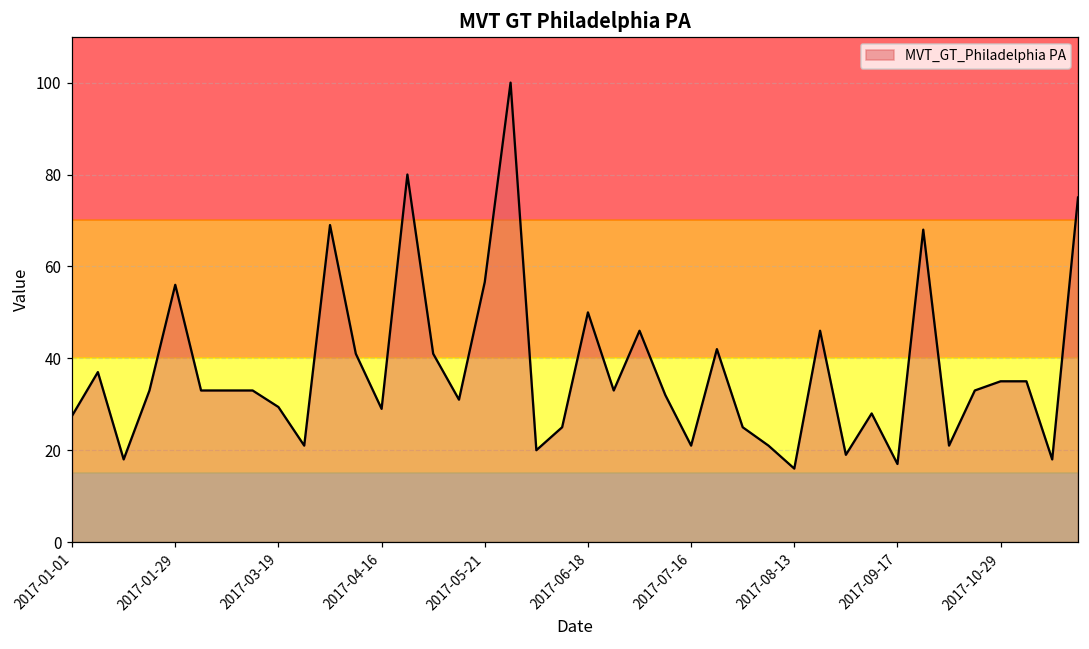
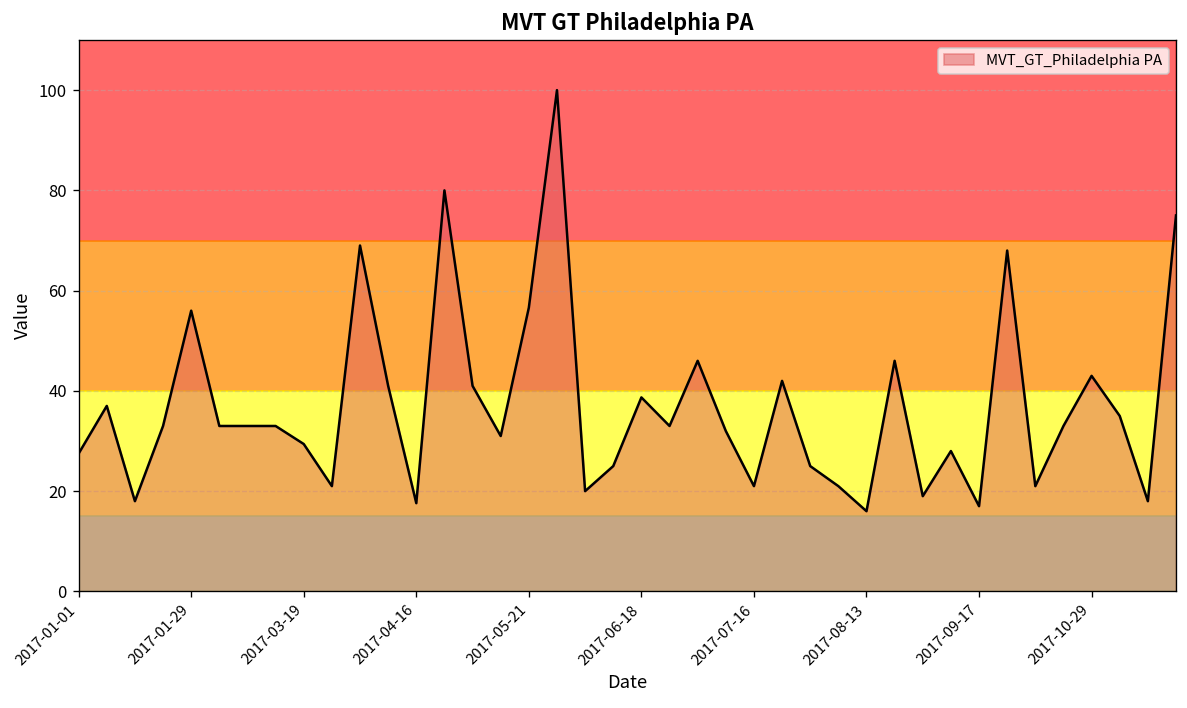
  {
    "2017-01-01": 28,
    "2017-01-29": 56,
    "2017-03-19": 29,
-   "2017-04-16": 29,
+   "2017-04-16": 18,
    "2017-05-21": 57,
-   "2017-06-18": 50,
+   "2017-06-18": 39,
    "2017-07-16": 21,
    "2017-08-13": 16,
    "2017-09-17": 17,
-   "2017-10-29": 35
+   "2017-10-29": 43
  }
